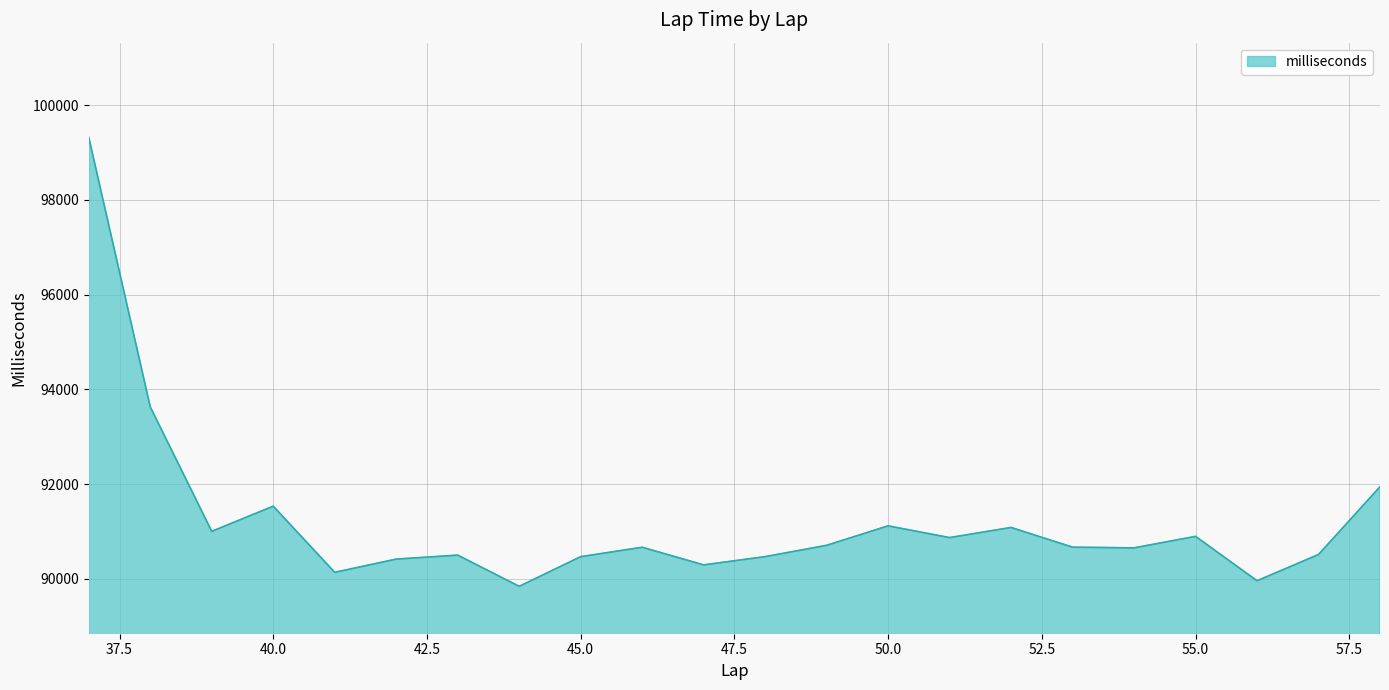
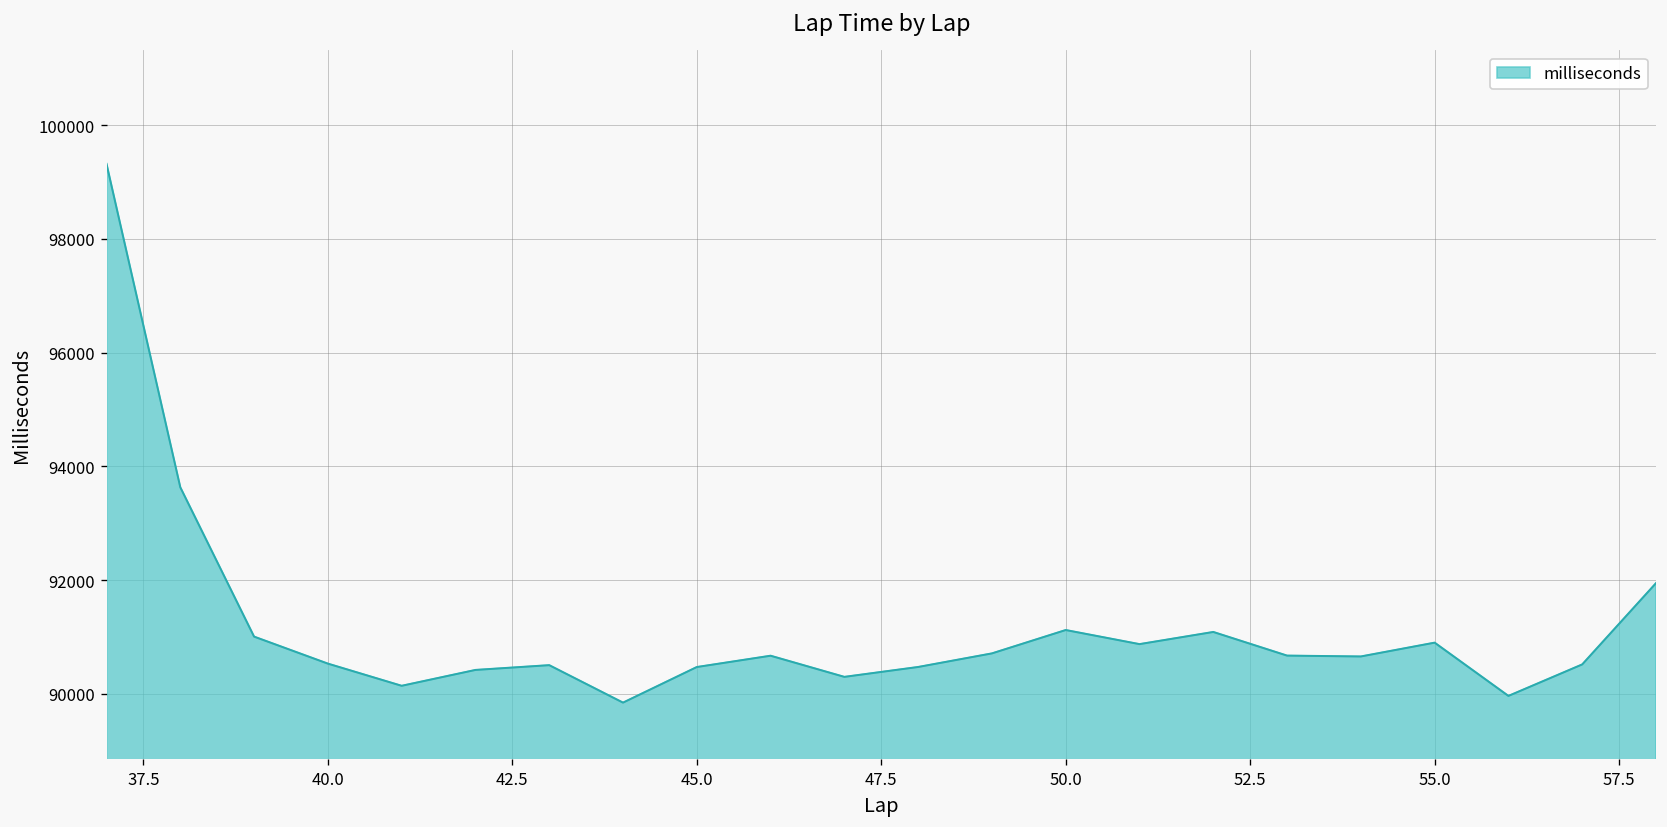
  {
-   "40.0": 91500,
+   "40.0": 90500,
    "45.0": 90500,
    "50.0": 91100,
    "55.0": 90900
  }
